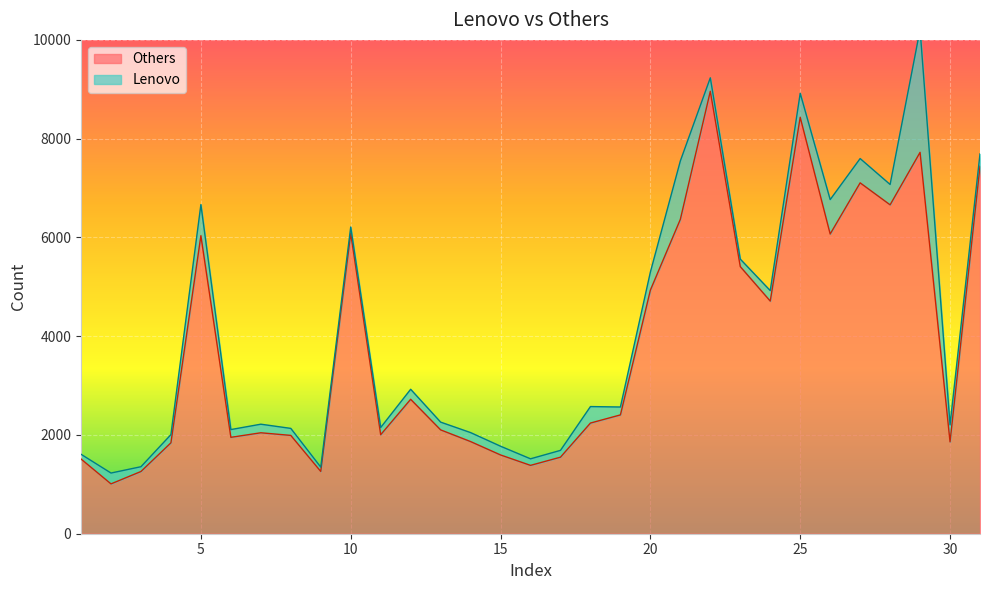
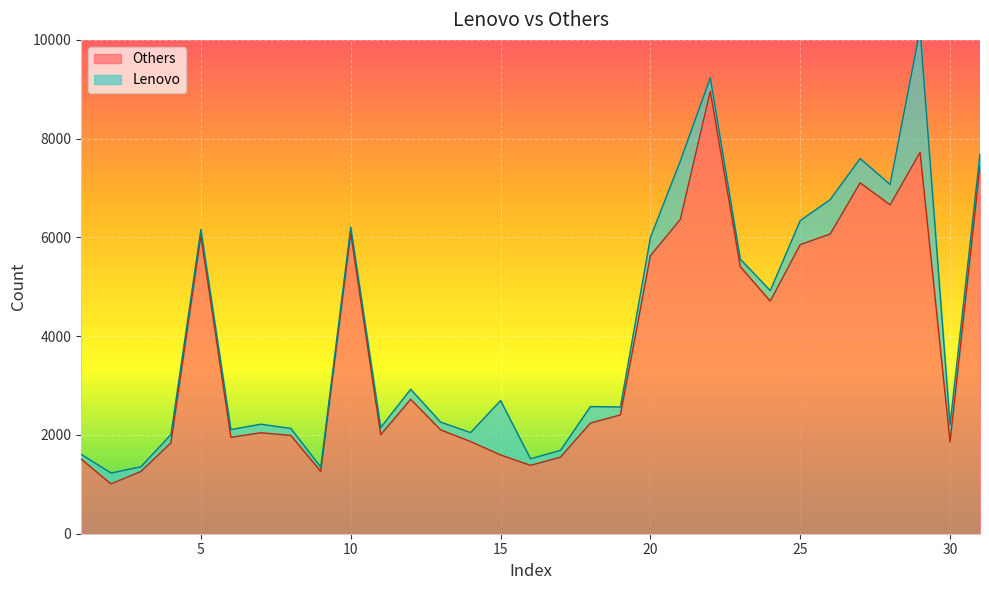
  {
    "Others": {
      "5": 6000,
      "10": 6100,
      "15": 1600,
-     "20": 4900,
-     "25": 8400,
+     "20": 5600,
+     "25": 5900,
      "30": 1900
    },
    "Lenovo": {
-     "5": 600,
+     "5": 100,
      "10": 100,
-     "15": 200,
+     "15": 1100,
      "20": 400,
      "25": 500,
      "30": 300
    }
  }
